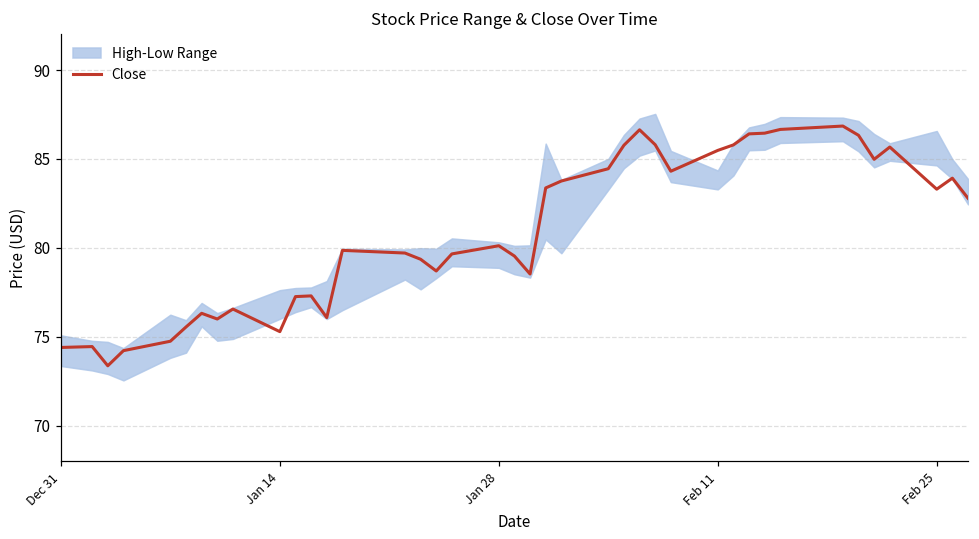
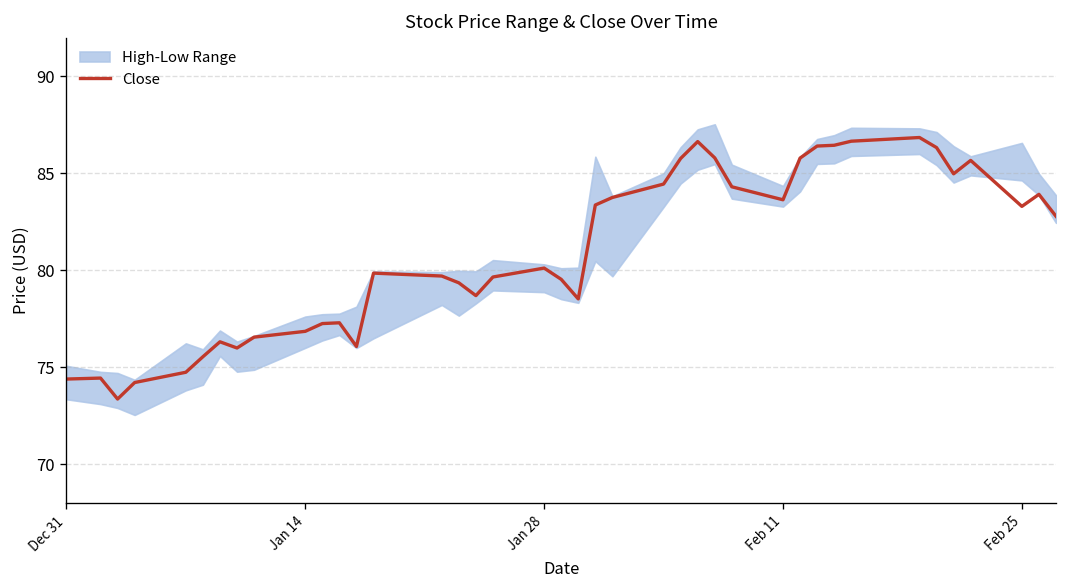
  {
    "Close": {
      "Dec 31": 74.4,
-     "Jan 14": 75.3,
+     "Jan 14": 76.9,
      "Jan 28": 80.1,
-     "Feb 11": 85.5,
+     "Feb 11": 83.6,
      "Feb 25": 83.3
    }
  }
